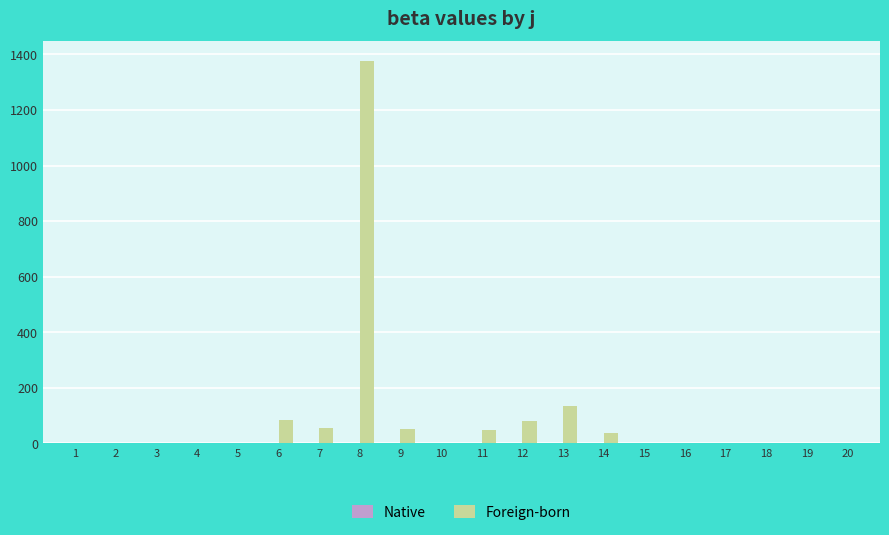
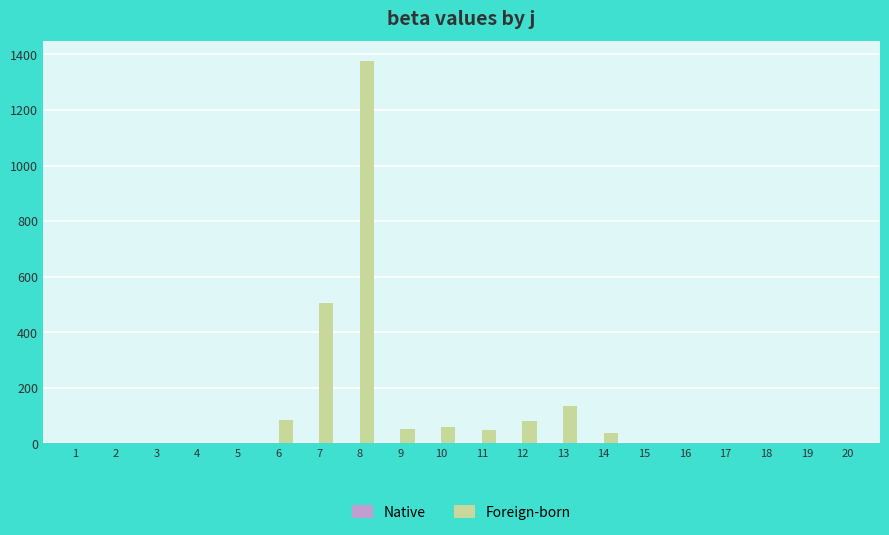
  {
    "Native": {
      "1": 0,
      "2": 0,
      "3": 0,
      "4": 0,
      "5": 0,
      "6": 0,
      "7": 0,
      "8": 0,
      "9": 0,
      "10": 0,
      "11": 0,
      "12": 0,
      "13": 0,
      "14": 0,
      "15": 0,
      "16": 0,
      "17": 0,
      "18": 0,
      "19": 0,
      "20": 0
    },
    "Foreign-born": {
      "1": 0,
      "2": 0,
      "3": 0,
      "4": 0,
      "5": 0,
      "6": 90,
-     "7": 60,
+     "7": 500,
      "8": 1380,
      "9": 50,
-     "10": 0,
+     "10": 60,
      "11": 50,
      "12": 80,
      "13": 140,
      "14": 40,
      "17": 0,
      "19": 0,
      "20": 0
    }
  }
